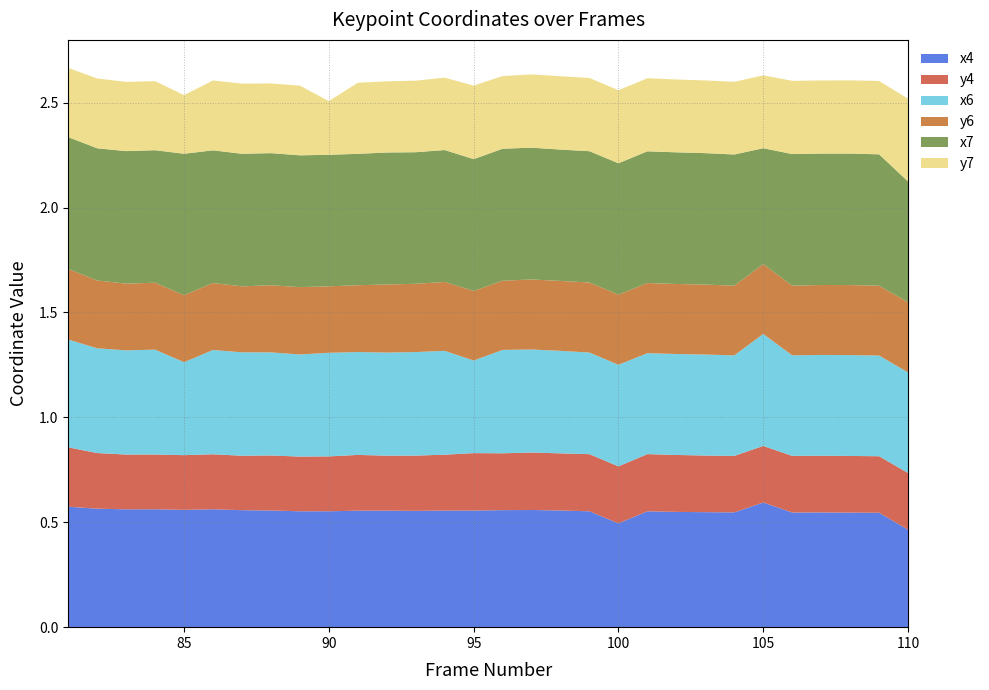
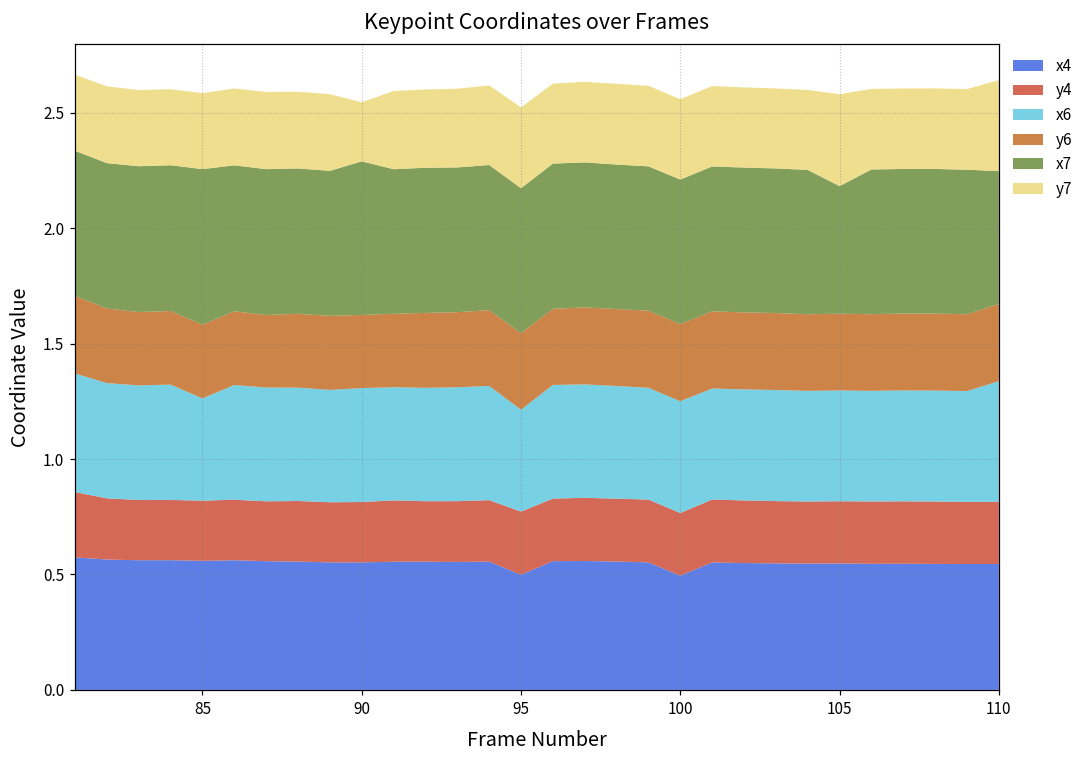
  {
    "x4": {
      "85": 0.56,
      "90": 0.55,
-     "95": 0.56,
+     "95": 0.50,
      "100": 0.49,
-     "105": 0.59,
-     "110": 0.46
+     "105": 0.55,
+     "110": 0.55
    },
    "x6": {
      "85": 0.44,
      "90": 0.49,
      "95": 0.44,
      "100": 0.48,
-     "105": 0.53,
-     "110": 0.48
+     "105": 0.48,
+     "110": 0.52
    },
    "x7": {
      "85": 0.67,
-     "90": 0.63,
+     "90": 0.67,
      "95": 0.63,
      "100": 0.63,
      "105": 0.55,
      "110": 0.58
    },
    "y7": {
-     "85": 0.28,
+     "85": 0.33,
      "90": 0.26,
      "95": 0.35,
      "100": 0.35,
-     "105": 0.35,
+     "105": 0.40,
      "110": 0.39
    }
  }
